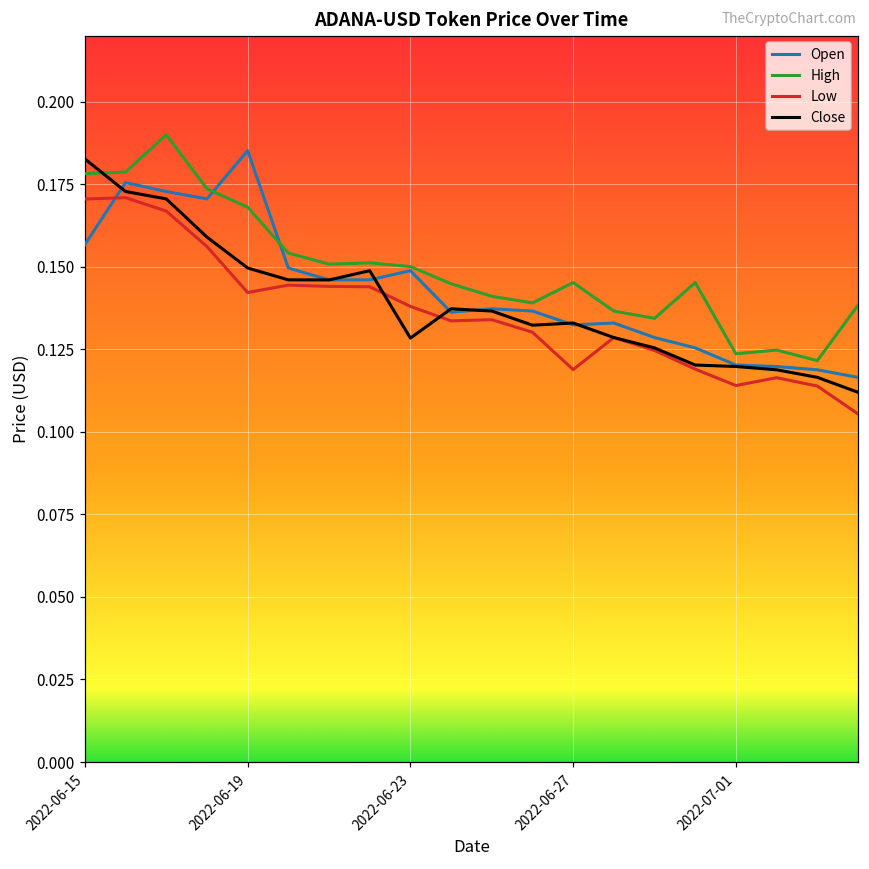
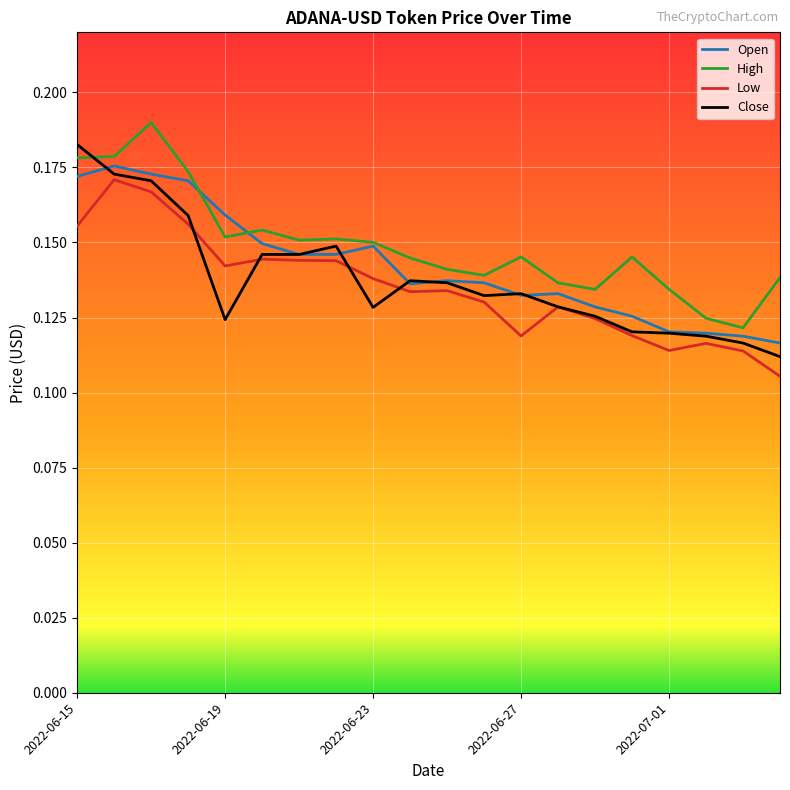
  {
    "Open": {
-     "2022-06-15": 0.157,
-     "2022-06-19": 0.185,
+     "2022-06-15": 0.172,
+     "2022-06-19": 0.159,
      "2022-06-23": 0.149
    },
    "High": {
      "2022-06-15": 0.178,
-     "2022-06-19": 0.168,
+     "2022-06-19": 0.152,
      "2022-06-23": 0.150,
      "2022-06-27": 0.145,
-     "2022-07-01": 0.124
+     "2022-07-01": 0.134
    },
    "Low": {
-     "2022-06-15": 0.170,
+     "2022-06-15": 0.155,
      "2022-06-19": 0.142,
      "2022-06-23": 0.138,
      "2022-06-27": 0.119,
      "2022-07-01": 0.114
    },
    "Close": {
      "2022-06-15": 0.183,
-     "2022-06-19": 0.150,
+     "2022-06-19": 0.124,
      "2022-06-23": 0.128
    }
  }
